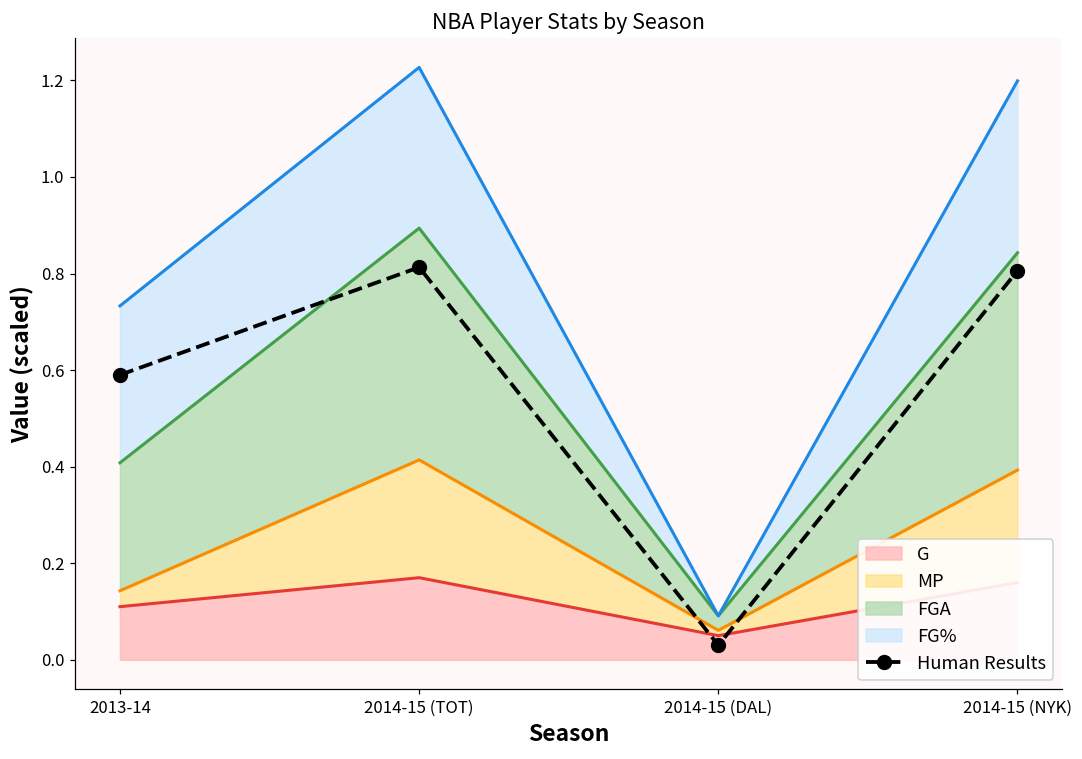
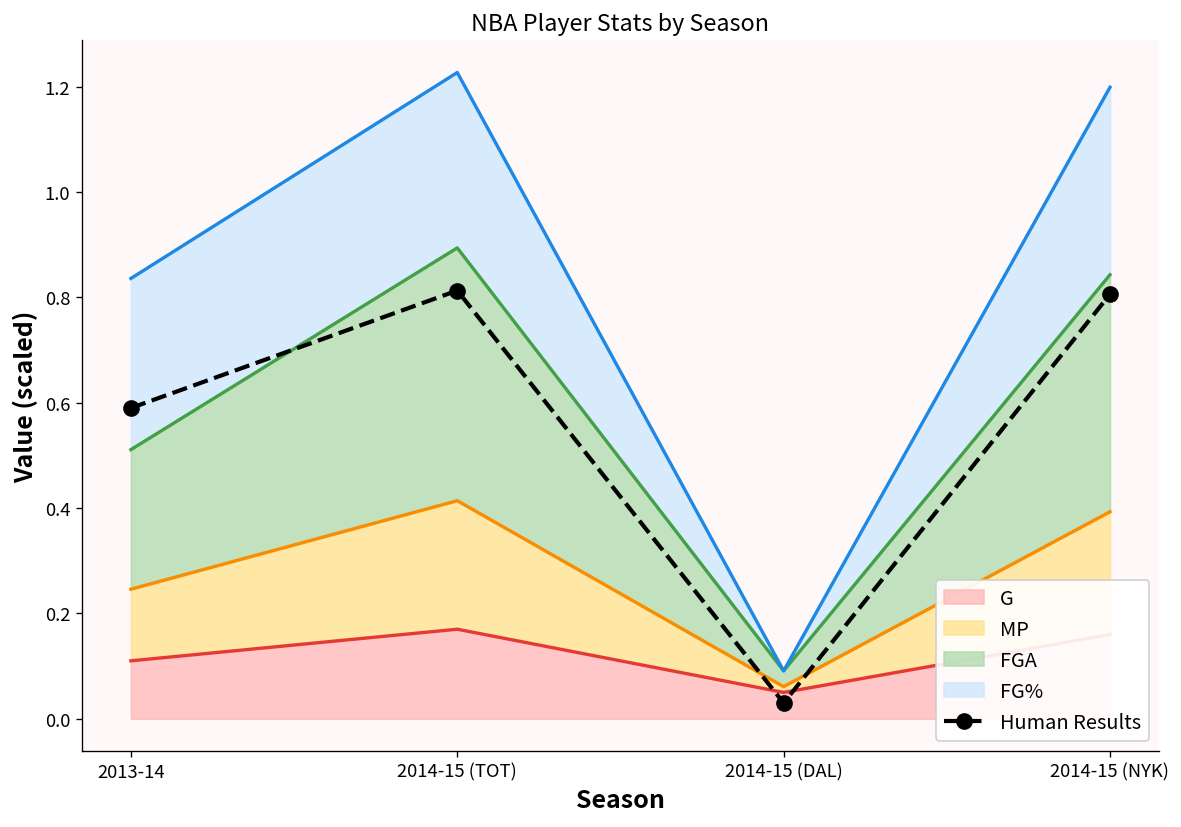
  {
    "G": {
      "2013-14": 0.11,
      "2014-15 (TOT)": 0.17,
      "2014-15 (DAL)": 0.05
    },
    "MP": {
-     "2013-14": 0.03,
+     "2013-14": 0.14,
      "2014-15 (TOT)": 0.24,
      "2014-15 (DAL)": 0.01,
      "2014-15 (NYK)": 0.23
    },
    "FGA": {
      "2013-14": 0.27,
      "2014-15 (TOT)": 0.48,
      "2014-15 (NYK)": 0.45
    },
    "FG%": {
      "2013-14": 0.33,
      "2014-15 (TOT)": 0.33,
      "2014-15 (NYK)": 0.36
    },
    "Human Results": {
      "2013-14": 0.59,
      "2014-15 (TOT)": 0.81,
      "2014-15 (DAL)": 0.03,
      "2014-15 (NYK)": 0.81
    }
  }
